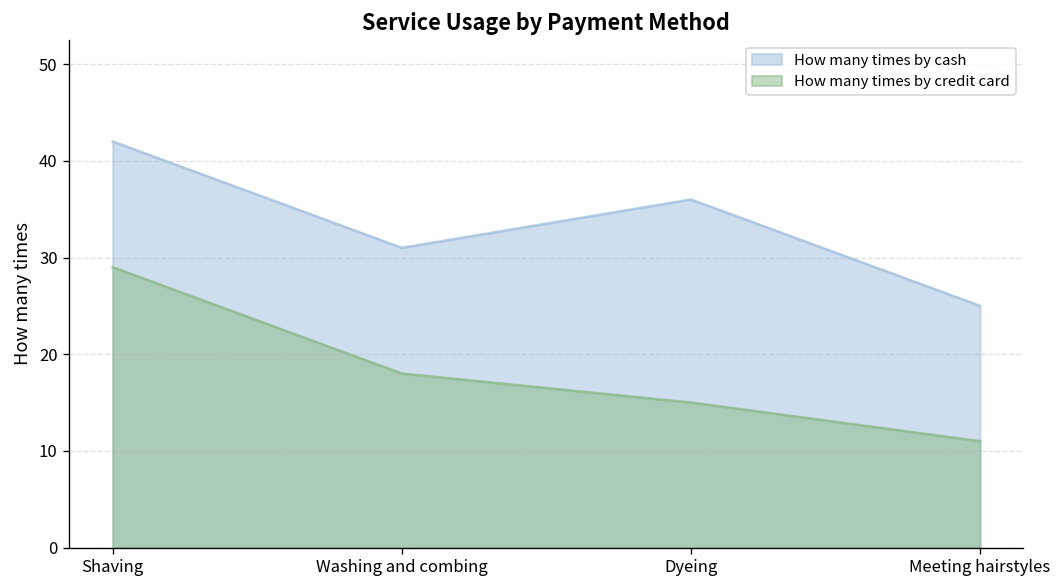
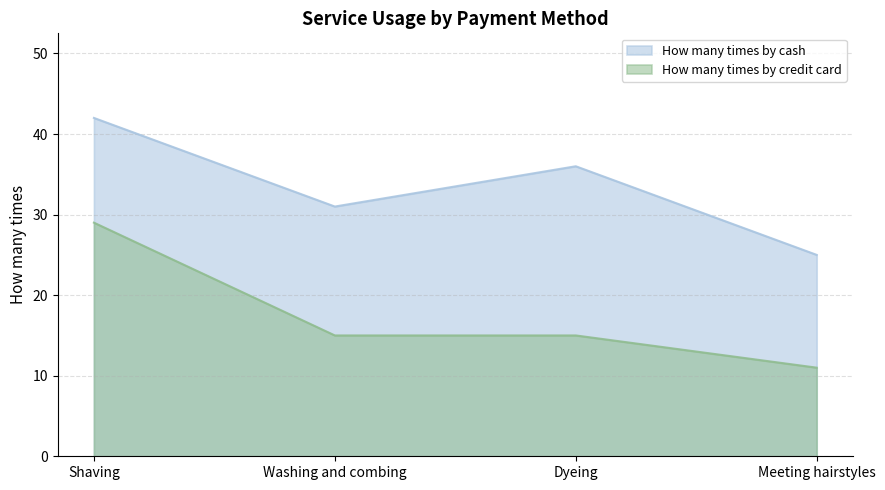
  {
    "How many times by cash": {
      "Shaving": 42,
      "Washing and combing": 31,
      "Dyeing": 36,
      "Meeting hairstyles": 25
    },
    "How many times by credit card": {
      "Shaving": 29,
-     "Washing and combing": 18,
+     "Washing and combing": 15,
      "Dyeing": 15,
      "Meeting hairstyles": 11
    }
  }
